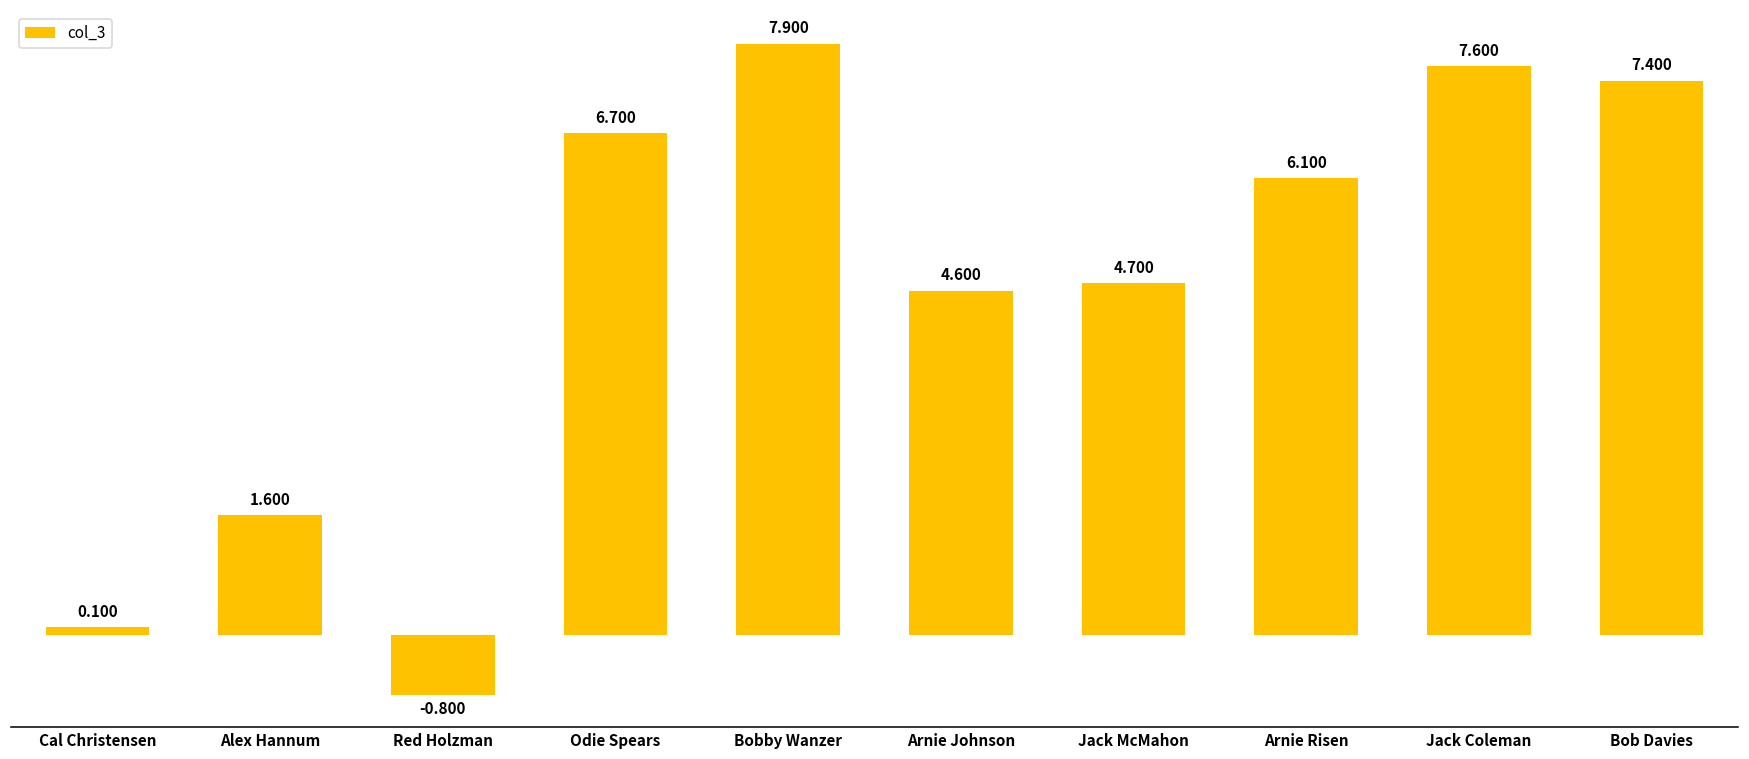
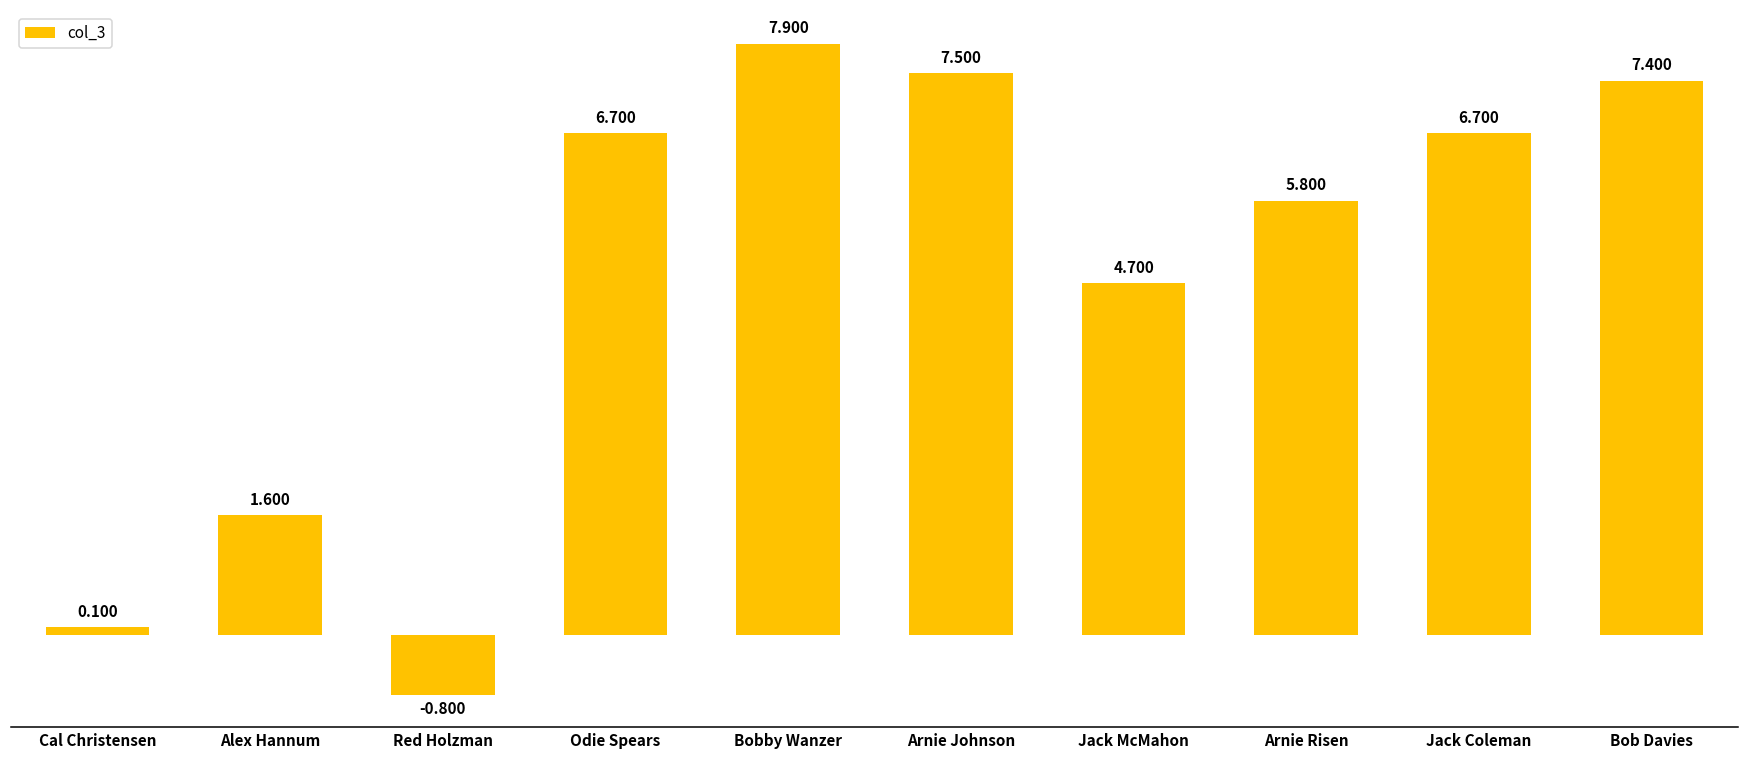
  {
    "Cal Christensen": 0.100,
    "Alex Hannum": 1.600,
    "Red Holzman": -0.800,
    "Odie Spears": 6.700,
    "Bobby Wanzer": 7.900,
-   "Arnie Johnson": 4.600,
+   "Arnie Johnson": 7.500,
    "Jack McMahon": 4.700,
-   "Arnie Risen": 6.100,
-   "Jack Coleman": 7.600,
+   "Arnie Risen": 5.800,
+   "Jack Coleman": 6.700,
    "Bob Davies": 7.400
  }
